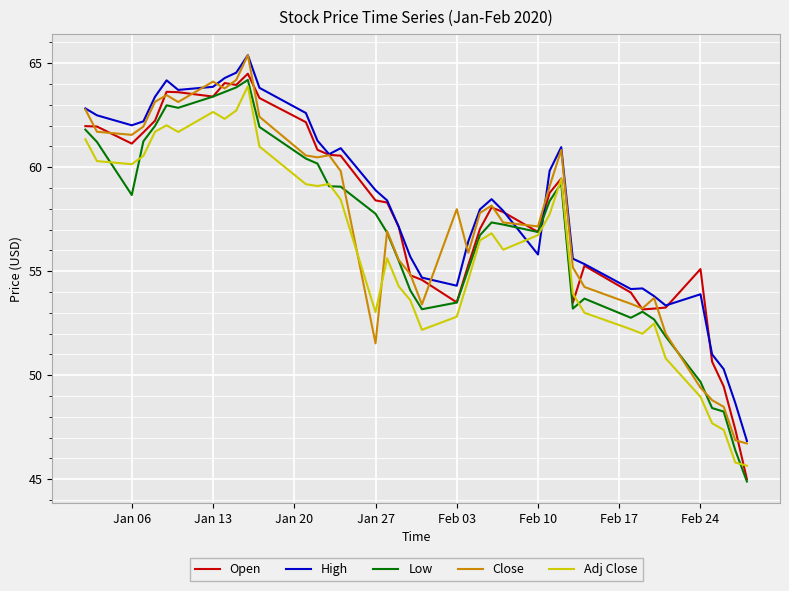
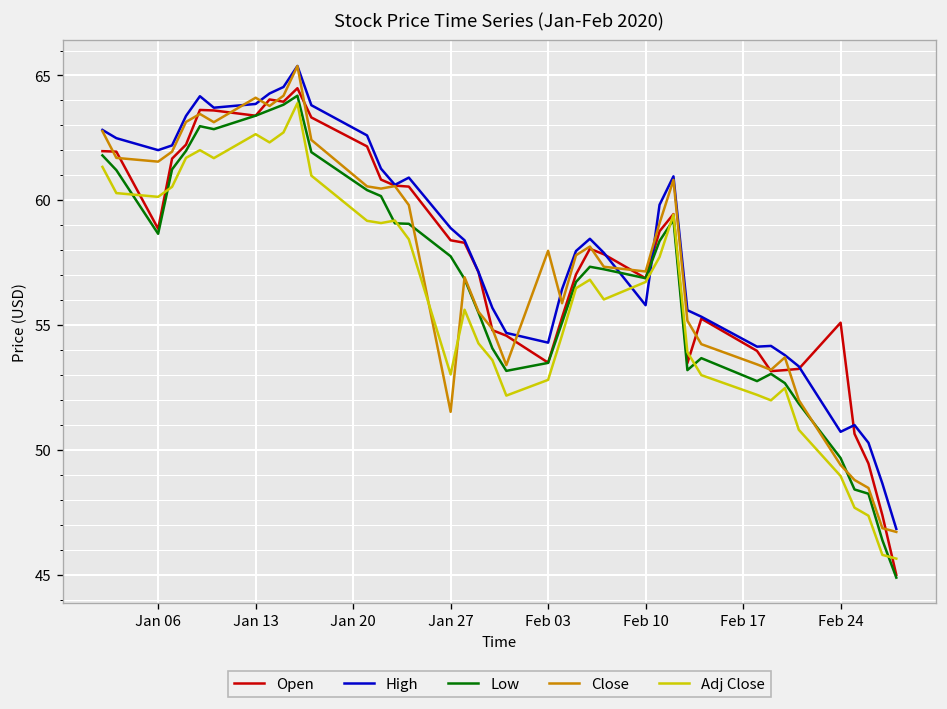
  {
    "Open": {
-     "Jan 06": 61.1,
+     "Jan 06": 58.9,
      "Jan 27": 58.4,
      "Feb 24": 55.1
    },
    "High": {
      "Jan 06": 62.0,
      "Jan 13": 63.9,
      "Jan 27": 58.9,
      "Feb 03": 54.3,
      "Feb 10": 55.8,
-     "Feb 24": 53.9
+     "Feb 24": 50.7
    },
    "Low": {
      "Jan 06": 58.7,
      "Jan 27": 57.8,
      "Feb 24": 49.7
    },
    "Close": {
      "Jan 06": 61.6,
      "Jan 13": 64.1,
      "Jan 27": 51.5,
      "Feb 03": 58.0,
      "Feb 10": 57.2,
      "Feb 24": 49.4
    },
    "Adj Close": {
      "Jan 06": 60.1,
      "Jan 13": 62.7,
      "Jan 27": 53.0,
      "Feb 03": 52.8,
      "Feb 10": 56.7,
      "Feb 24": 49.0
    }
  }
